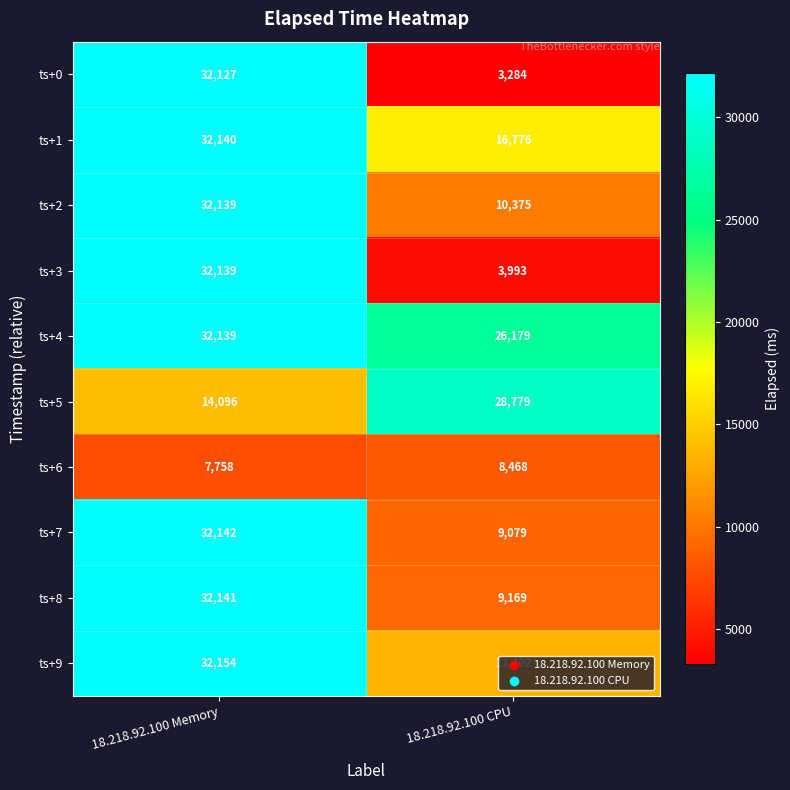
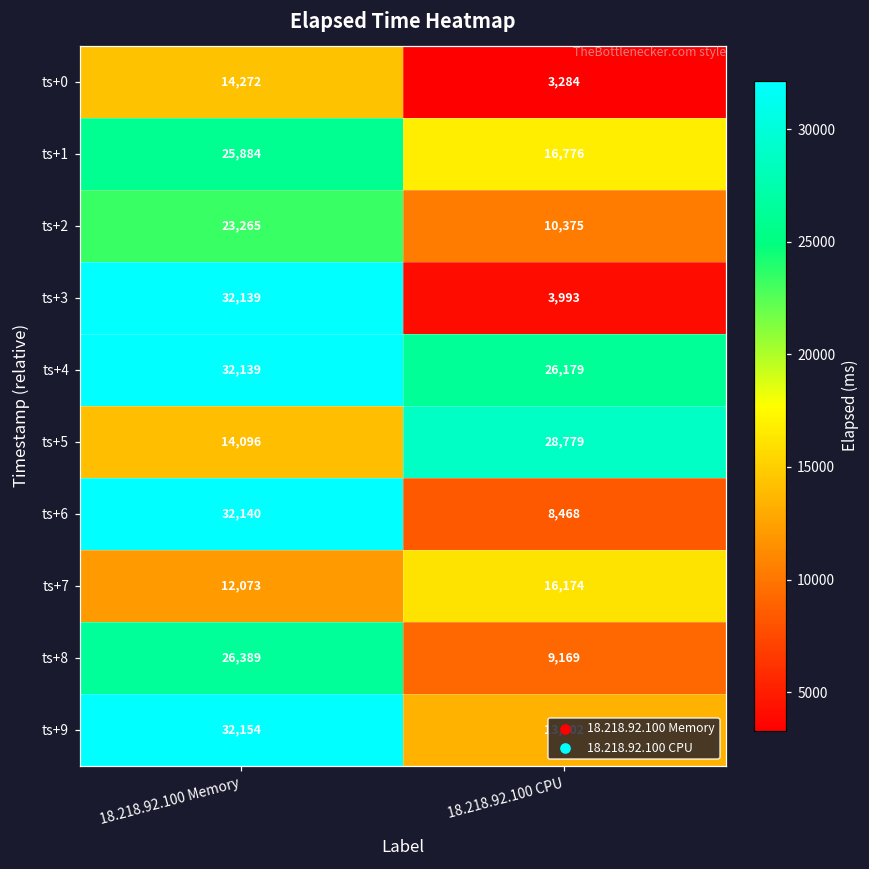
  {
    "ts+0": {
-     "18.218.92.100 Memory": "32,127"
+     "18.218.92.100 Memory": "14,272"
    },
    "ts+1": {
-     "18.218.92.100 Memory": "32,140",
+     "18.218.92.100 Memory": "25,884",
      "18.218.92.100 CPU": "16,776"
    },
    "ts+2": {
-     "18.218.92.100 Memory": "32,139",
+     "18.218.92.100 Memory": "23,265",
      "18.218.92.100 CPU": "10,375"
    },
    "ts+3": {
      "18.218.92.100 Memory": "32,139",
      "18.218.92.100 CPU": "3,993"
    },
    "ts+4": {
      "18.218.92.100 Memory": "32,139",
      "18.218.92.100 CPU": "26,179"
    },
    "ts+5": {
      "18.218.92.100 Memory": "14,096",
      "18.218.92.100 CPU": "28,779"
    },
    "ts+6": {
-     "18.218.92.100 Memory": "7,758",
+     "18.218.92.100 Memory": "32,140",
      "18.218.92.100 CPU": "8,468"
    },
    "ts+7": {
-     "18.218.92.100 Memory": "32,142",
-     "18.218.92.100 CPU": "9,079"
+     "18.218.92.100 Memory": "12,073",
+     "18.218.92.100 CPU": "16,174"
    },
    "ts+8": {
-     "18.218.92.100 Memory": "32,141",
+     "18.218.92.100 Memory": "26,389",
      "18.218.92.100 CPU": "9,169"
    },
    "ts+9": {
      "18.218.92.100 Memory": "32,154"
    }
  }
